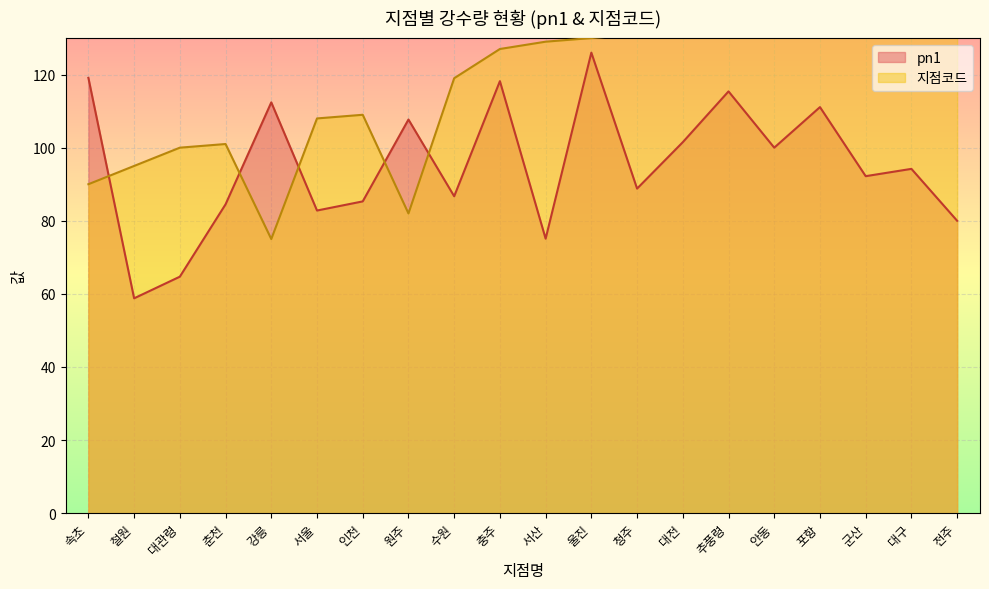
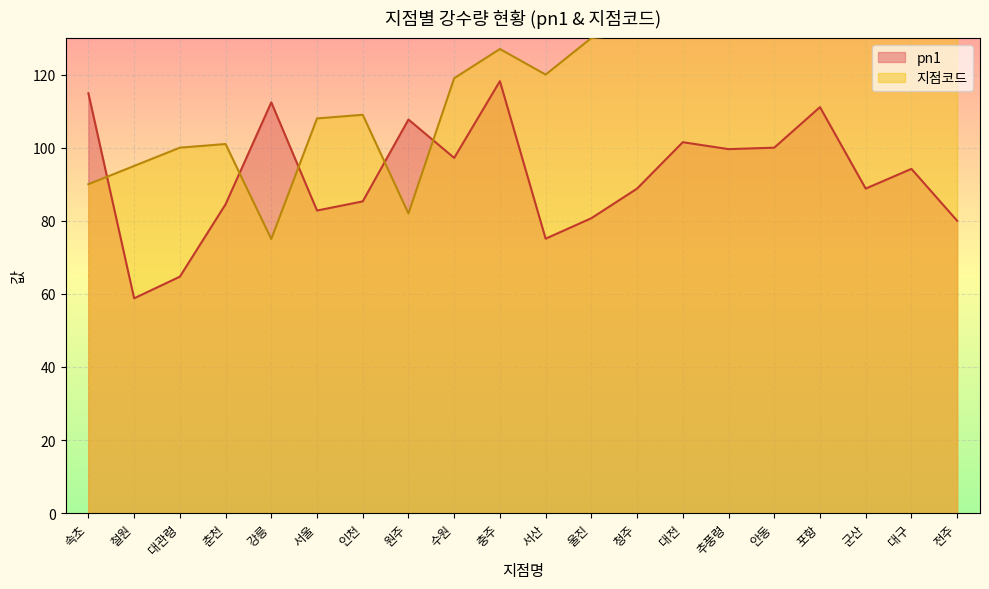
  {
    "pn1": {
-     "속초": 119,
+     "속초": 115,
      "철원": 59,
      "대관령": 65,
      "춘천": 85,
      "강릉": 112,
      "서울": 83,
      "인천": 85,
      "원주": 108,
-     "수원": 87,
+     "수원": 97,
      "충주": 118,
      "서산": 75,
-     "울진": 126,
+     "울진": 81,
      "청주": 89,
      "대전": 102,
-     "추풍령": 115,
+     "추풍령": 100,
      "안동": 100,
      "포항": 111,
-     "군산": 92,
+     "군산": 89,
      "대구": 94,
      "전주": 80
    },
    "지점코드": {
      "속초": 90,
      "철원": 95,
      "대관령": 100,
      "춘천": 101,
      "강릉": 75,
      "서울": 108,
      "인천": 109,
      "원주": 82,
      "수원": 119,
      "충주": 127,
-     "서산": 129,
+     "서산": 120,
      "울진": 130
    }
  }
